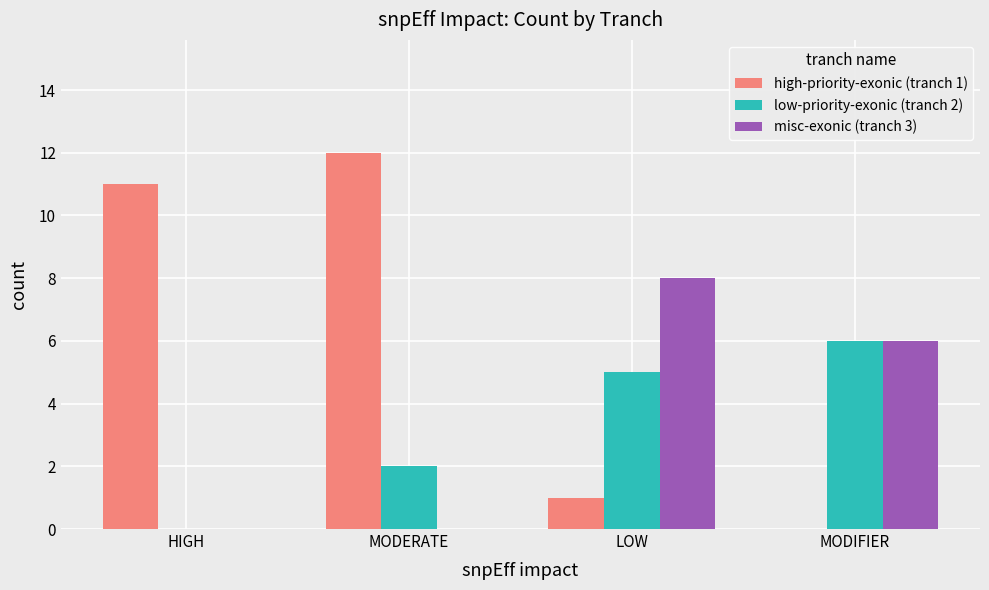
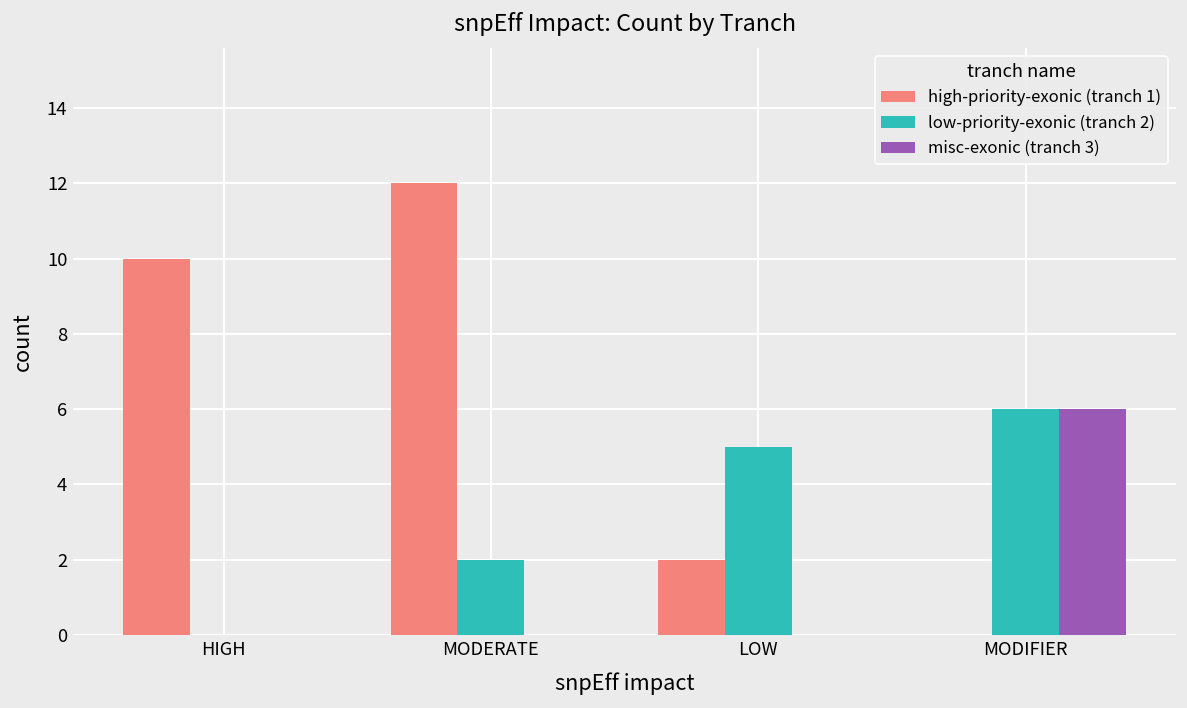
  {
    "high-priority-exonic (tranch 1)": {
-     "HIGH": 11,
+     "HIGH": 10,
      "MODERATE": 12,
-     "LOW": 1,
+     "LOW": 2,
      "MODIFIER": 0
    },
    "low-priority-exonic (tranch 2)": {
      "HIGH": 0,
      "MODERATE": 2,
      "LOW": 5,
      "MODIFIER": 6
    },
    "misc-exonic (tranch 3)": {
      "HIGH": 0,
      "MODERATE": 0,
-     "LOW": 8,
+     "LOW": 0,
      "MODIFIER": 6
    }
  }
